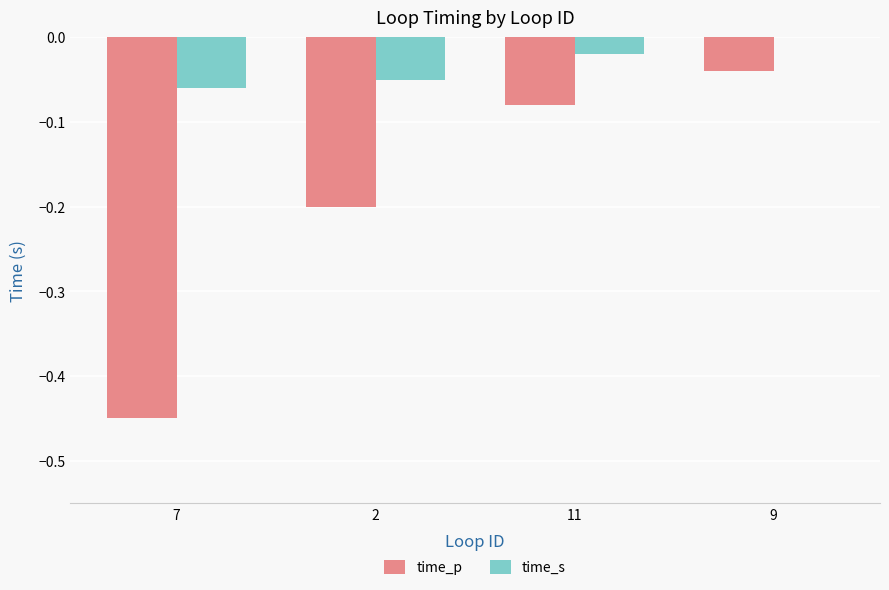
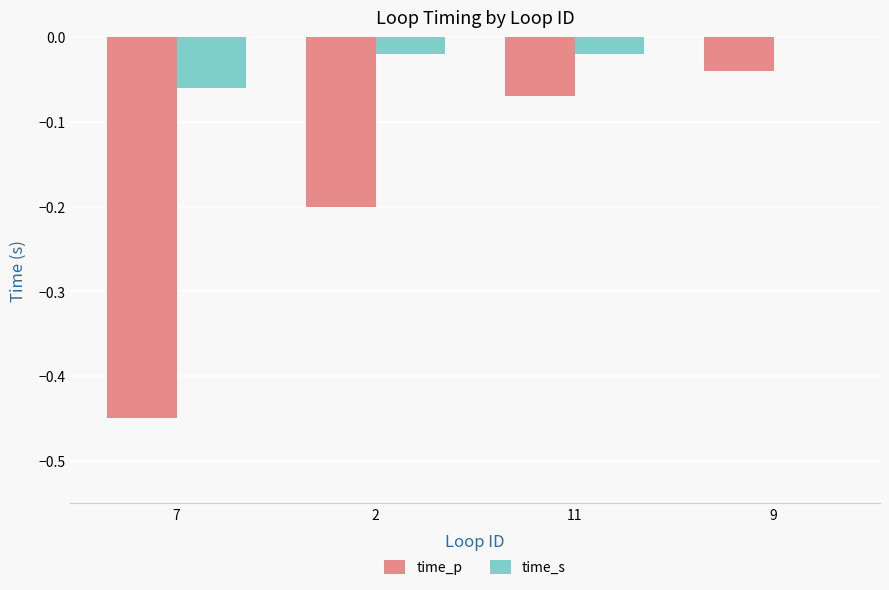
  {
    "time_p": {
      "7": -0.45,
      "2": -0.20,
-     "11": -0.08,
+     "11": -0.07,
      "9": -0.04
    },
    "time_s": {
      "7": -0.06,
-     "2": -0.05,
+     "2": -0.02,
      "11": -0.02,
      "9": 0.00
    }
  }
